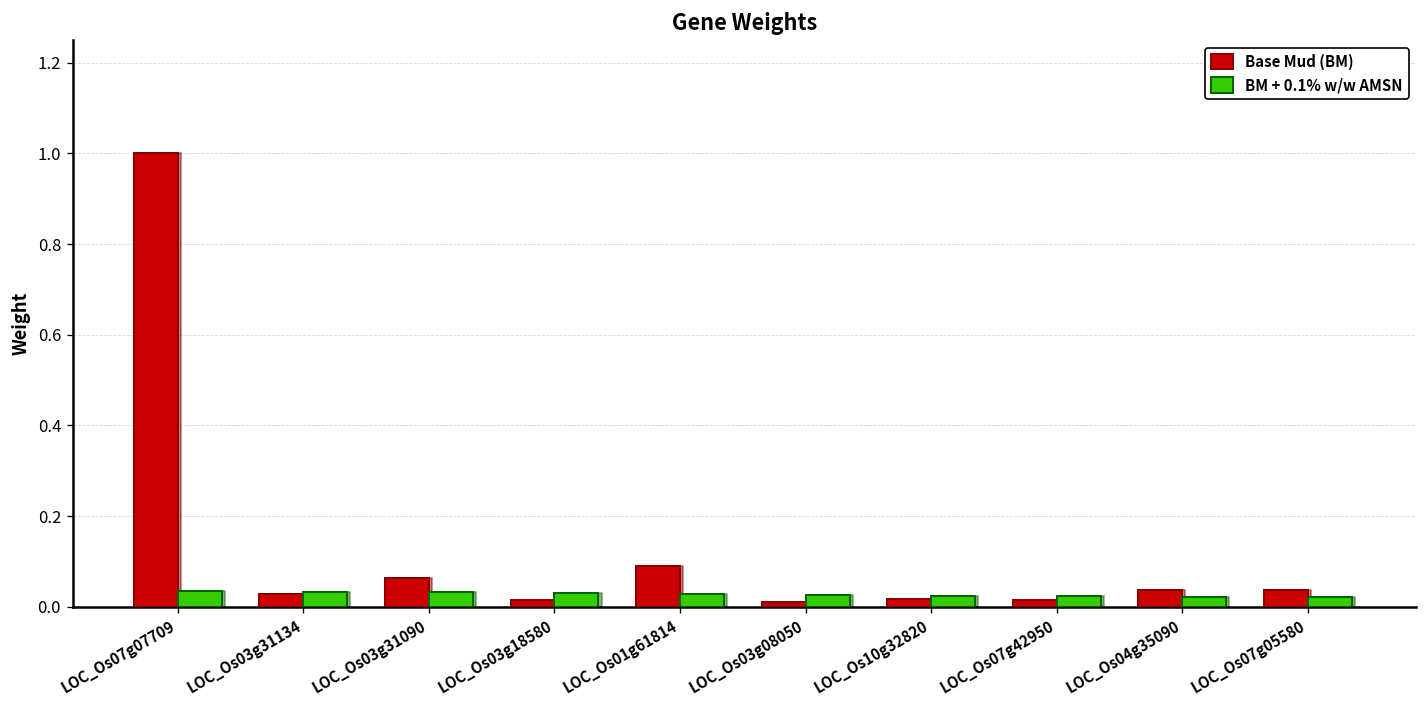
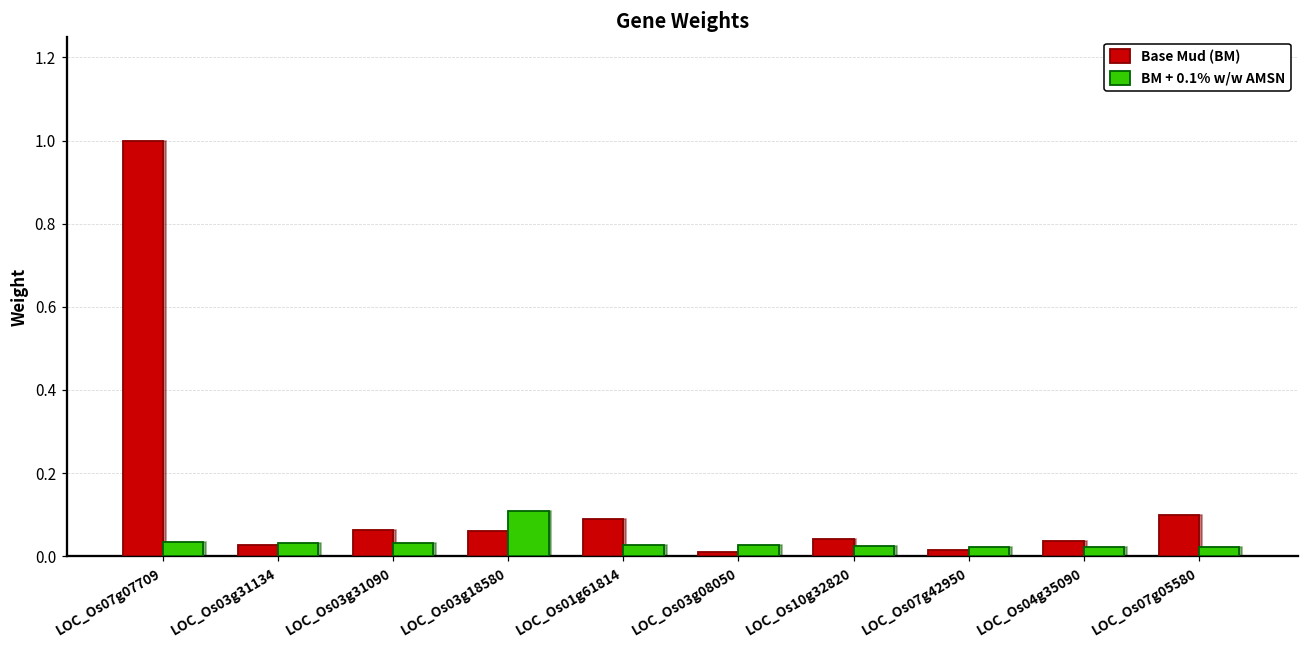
  {
    "Base Mud (BM)": {
      "LOC_Os07g07709": 1.00,
      "LOC_Os03g31134": 0.03,
      "LOC_Os03g31090": 0.06,
-     "LOC_Os03g18580": 0.01,
+     "LOC_Os03g18580": 0.06,
      "LOC_Os01g61814": 0.09,
      "LOC_Os03g08050": 0.01,
-     "LOC_Os10g32820": 0.02,
+     "LOC_Os10g32820": 0.04,
      "LOC_Os07g42950": 0.01,
      "LOC_Os04g35090": 0.04,
-     "LOC_Os07g05580": 0.04
+     "LOC_Os07g05580": 0.10
    },
    "BM + 0.1% w/w AMSN": {
      "LOC_Os07g07709": 0.03,
      "LOC_Os03g31134": 0.03,
      "LOC_Os03g31090": 0.03,
-     "LOC_Os03g18580": 0.03,
+     "LOC_Os03g18580": 0.11,
      "LOC_Os01g61814": 0.03,
      "LOC_Os03g08050": 0.03,
      "LOC_Os10g32820": 0.02,
      "LOC_Os07g42950": 0.02,
      "LOC_Os04g35090": 0.02,
      "LOC_Os07g05580": 0.02
    }
  }
